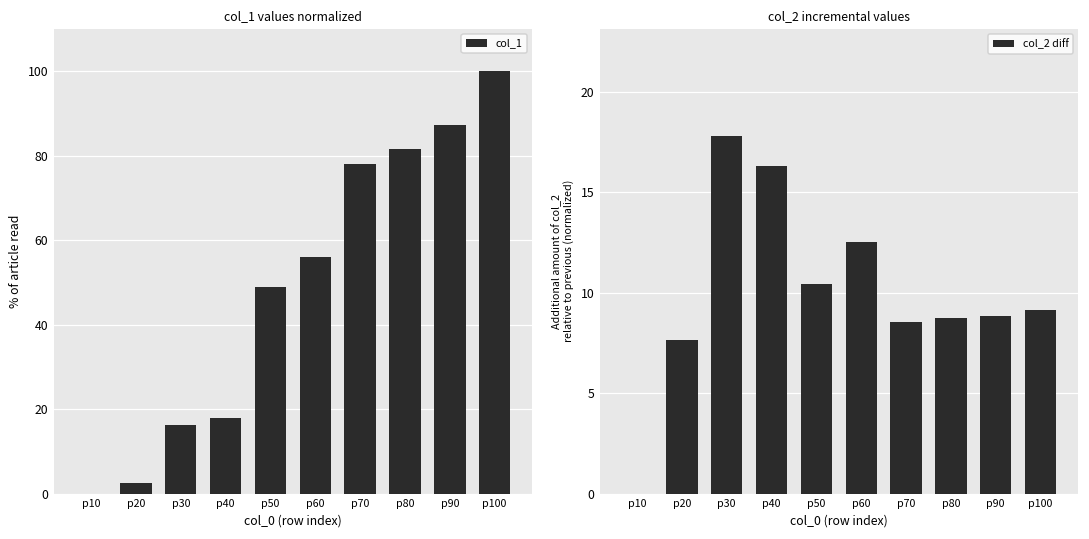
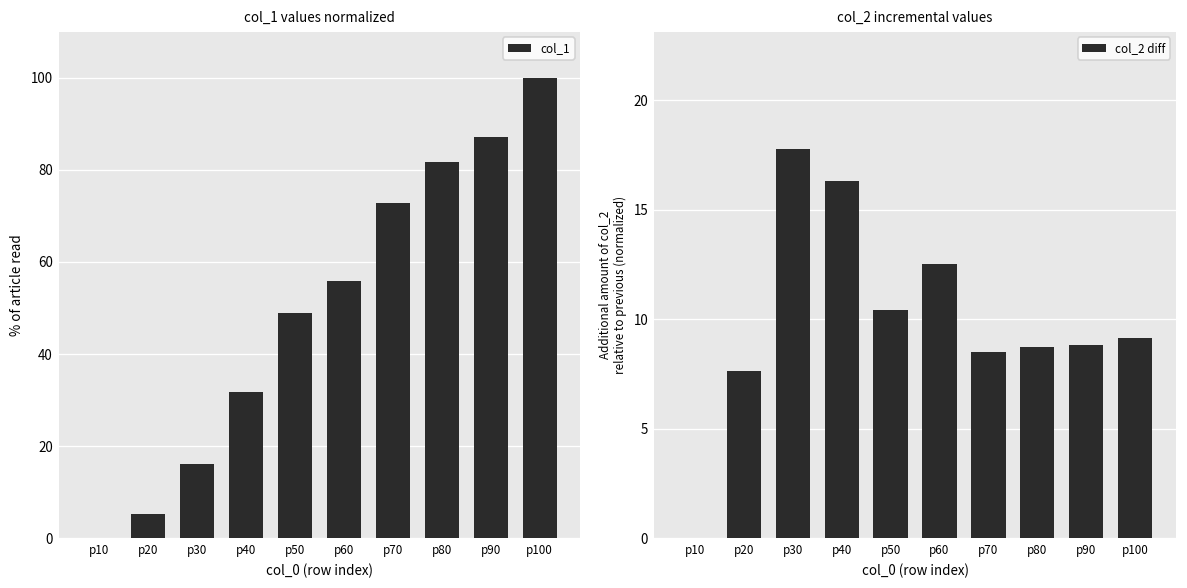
  {
    "col_1 values normalized": {
      "p10": 0,
-     "p20": 2,
+     "p20": 5,
      "p30": 16,
-     "p40": 18,
+     "p40": 32,
      "p50": 49,
      "p60": 56,
-     "p70": 78,
+     "p70": 73,
      "p80": 82,
      "p90": 87,
      "p100": 100
    },
    "col_2 incremental values": {
      "p10": 0.0,
      "p20": 7.6,
      "p30": 17.8,
      "p40": 16.3,
      "p50": 10.4,
      "p60": 12.5,
      "p70": 8.5,
      "p80": 8.8,
      "p90": 8.8,
      "p100": 9.1
    }
  }
